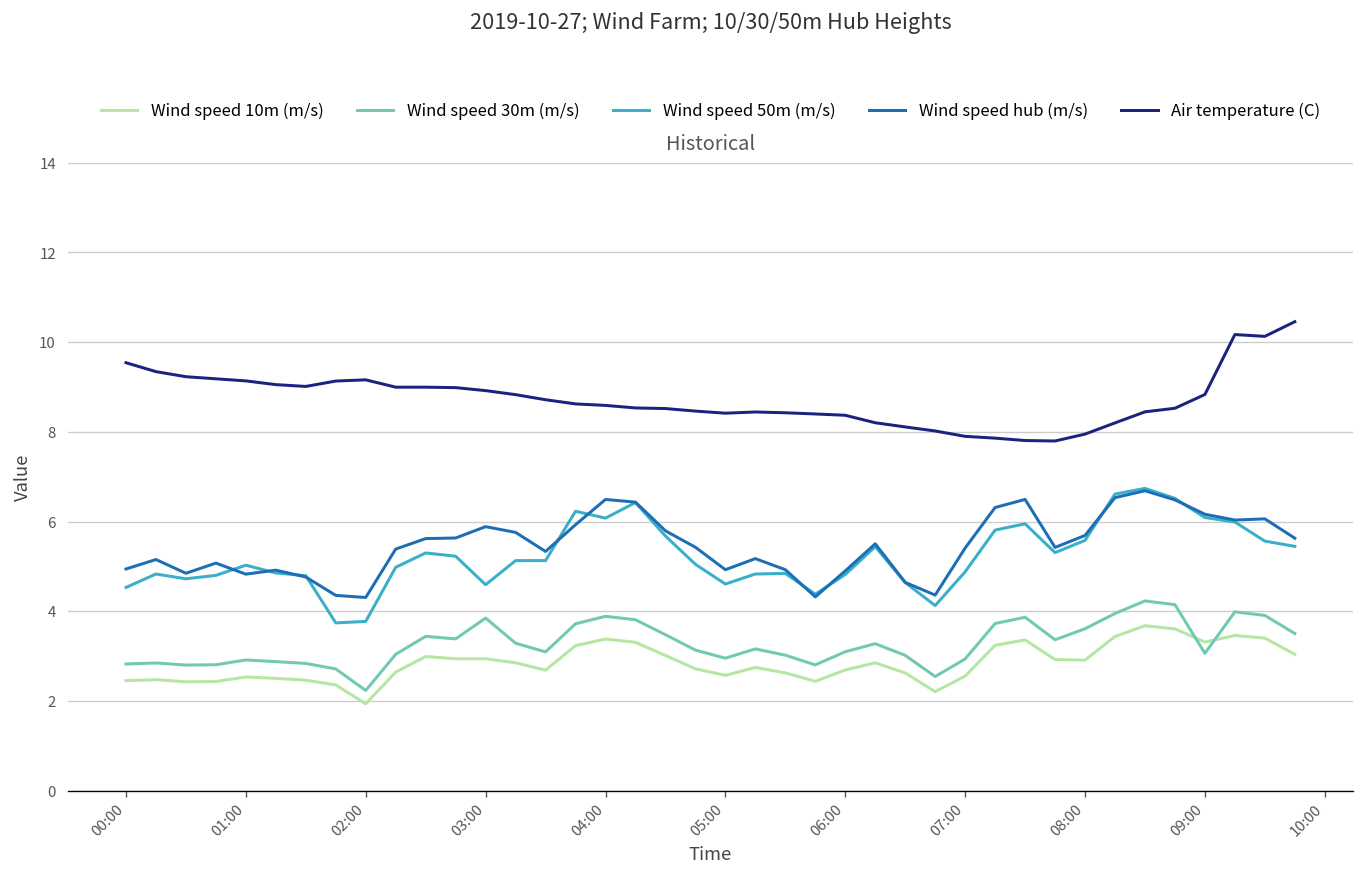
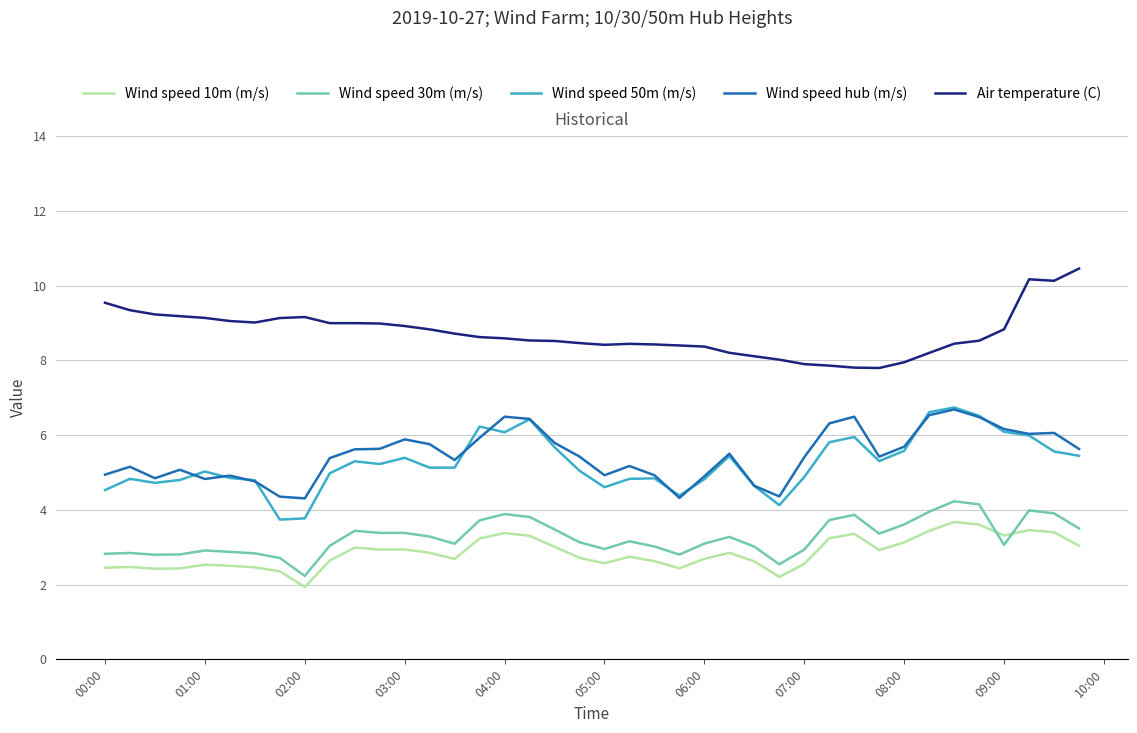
  {
    "Wind speed 10m (m/s)": {
      "00:00": 2.5,
      "01:00": 2.5,
      "02:00": 1.9,
      "03:00": 2.9,
      "04:00": 3.4,
      "05:00": 2.6,
      "06:00": 2.7,
      "07:00": 2.6,
-     "08:00": 2.9,
+     "08:00": 3.1,
      "09:00": 3.3
    },
    "Wind speed 30m (m/s)": {
      "00:00": 2.8,
      "01:00": 2.9,
      "02:00": 2.2,
-     "03:00": 3.8,
+     "03:00": 3.4,
      "04:00": 3.9,
      "05:00": 3.0,
      "06:00": 3.1,
      "07:00": 2.9,
      "08:00": 3.6,
      "09:00": 3.1
    },
    "Wind speed 50m (m/s)": {
      "00:00": 4.5,
      "01:00": 5.0,
      "02:00": 3.8,
-     "03:00": 4.6,
+     "03:00": 5.4,
      "04:00": 6.1,
      "05:00": 4.6,
      "06:00": 4.8,
      "07:00": 4.9,
      "08:00": 5.6,
      "09:00": 6.1
    },
    "Wind speed hub (m/s)": {
      "00:00": 4.9,
      "01:00": 4.8,
      "02:00": 4.3,
      "03:00": 5.9,
      "04:00": 6.5,
      "05:00": 4.9,
      "06:00": 4.9,
      "07:00": 5.4,
      "08:00": 5.7,
      "09:00": 6.2
    },
    "Air temperature (C)": {
      "00:00": 9.5,
      "01:00": 9.1,
      "02:00": 9.2,
      "03:00": 8.9,
      "04:00": 8.6,
      "05:00": 8.4,
      "06:00": 8.4,
      "07:00": 7.9,
      "08:00": 8.0,
      "09:00": 8.8
    }
  }
